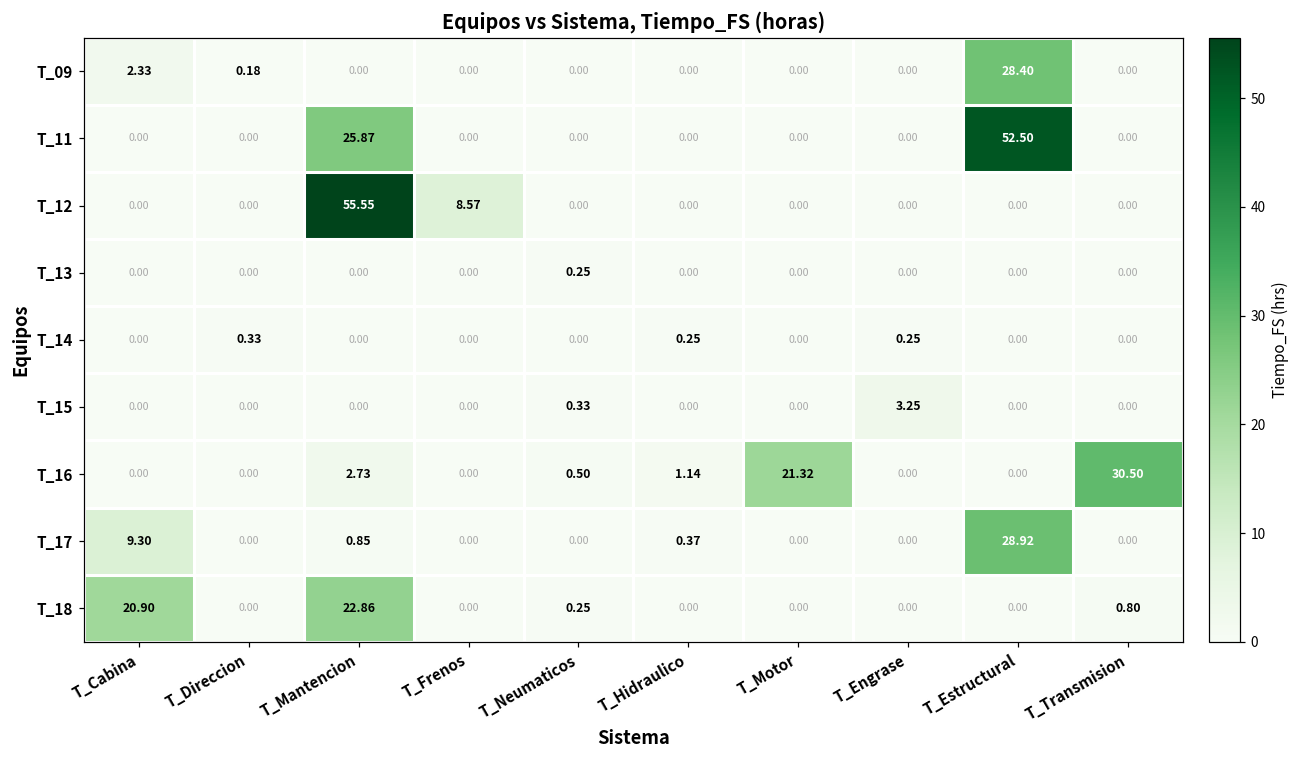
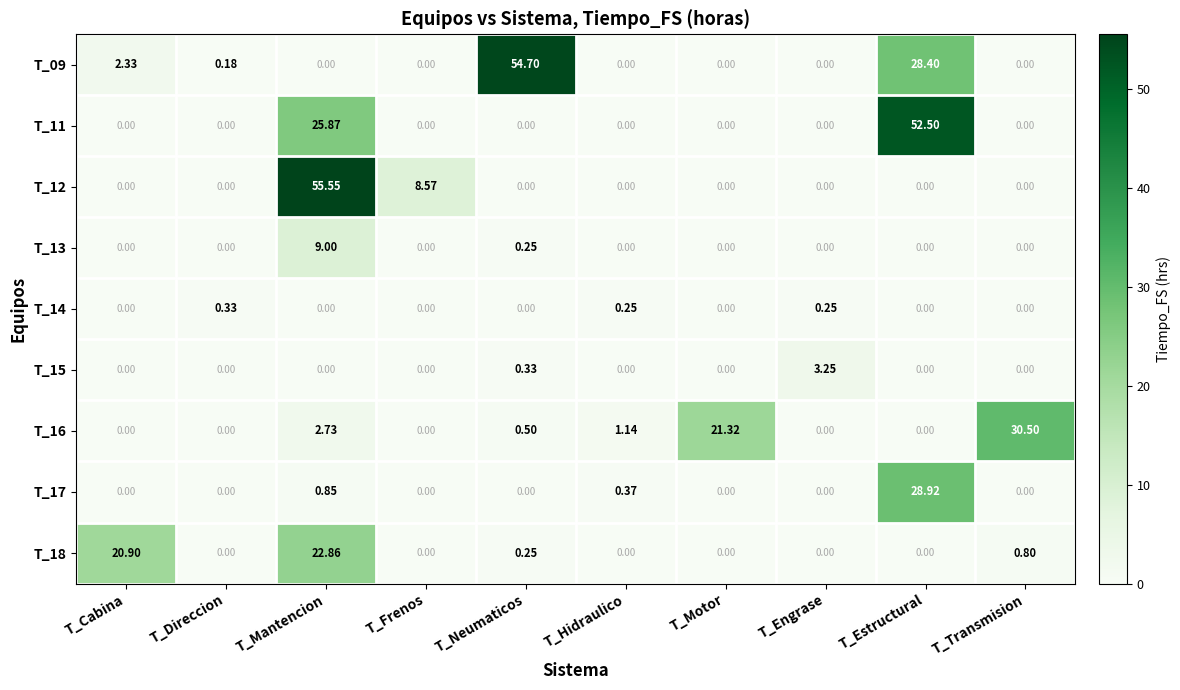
  {
    "T_09": {
      "T_Cabina": 2.33,
      "T_Direccion": 0.18,
      "T_Mantencion": 0.00,
      "T_Frenos": 0.00,
-     "T_Neumaticos": 0.00,
+     "T_Neumaticos": 54.70,
      "T_Hidraulico": 0.00,
      "T_Motor": 0.00,
      "T_Engrase": 0.00,
      "T_Estructural": 28.40,
      "T_Transmision": 0.00
    },
    "T_11": {
      "T_Cabina": 0.00,
      "T_Direccion": 0.00,
      "T_Mantencion": 25.87,
      "T_Frenos": 0.00,
      "T_Neumaticos": 0.00,
      "T_Hidraulico": 0.00,
      "T_Motor": 0.00,
      "T_Engrase": 0.00,
      "T_Estructural": 52.50,
      "T_Transmision": 0.00
    },
    "T_12": {
      "T_Cabina": 0.00,
      "T_Direccion": 0.00,
      "T_Mantencion": 55.55,
      "T_Frenos": 8.57,
      "T_Neumaticos": 0.00,
      "T_Hidraulico": 0.00,
      "T_Motor": 0.00,
      "T_Engrase": 0.00,
      "T_Estructural": 0.00,
      "T_Transmision": 0.00
    },
    "T_13": {
      "T_Cabina": 0.00,
      "T_Direccion": 0.00,
-     "T_Mantencion": 0.00,
+     "T_Mantencion": 9.00,
      "T_Frenos": 0.00,
      "T_Neumaticos": 0.25,
      "T_Hidraulico": 0.00,
      "T_Motor": 0.00,
      "T_Engrase": 0.00,
      "T_Estructural": 0.00,
      "T_Transmision": 0.00
    },
    "T_14": {
      "T_Cabina": 0.00,
      "T_Direccion": 0.33,
      "T_Mantencion": 0.00,
      "T_Frenos": 0.00,
      "T_Neumaticos": 0.00,
      "T_Hidraulico": 0.25,
      "T_Motor": 0.00,
      "T_Engrase": 0.25,
      "T_Estructural": 0.00,
      "T_Transmision": 0.00
    },
    "T_15": {
      "T_Cabina": 0.00,
      "T_Direccion": 0.00,
      "T_Mantencion": 0.00,
      "T_Frenos": 0.00,
      "T_Neumaticos": 0.33,
      "T_Hidraulico": 0.00,
      "T_Motor": 0.00,
      "T_Engrase": 3.25,
      "T_Estructural": 0.00,
      "T_Transmision": 0.00
    },
    "T_16": {
      "T_Cabina": 0.00,
      "T_Direccion": 0.00,
      "T_Mantencion": 2.73,
      "T_Frenos": 0.00,
      "T_Neumaticos": 0.50,
      "T_Hidraulico": 1.14,
      "T_Motor": 21.32,
      "T_Engrase": 0.00,
      "T_Estructural": 0.00,
      "T_Transmision": 30.50
    },
    "T_17": {
-     "T_Cabina": 9.30,
+     "T_Cabina": 0.00,
      "T_Direccion": 0.00,
      "T_Mantencion": 0.85,
      "T_Frenos": 0.00,
      "T_Neumaticos": 0.00,
      "T_Hidraulico": 0.37,
      "T_Motor": 0.00,
      "T_Engrase": 0.00,
      "T_Estructural": 28.92,
      "T_Transmision": 0.00
    },
    "T_18": {
      "T_Cabina": 20.90,
      "T_Direccion": 0.00,
      "T_Mantencion": 22.86,
      "T_Frenos": 0.00,
      "T_Neumaticos": 0.25,
      "T_Hidraulico": 0.00,
      "T_Motor": 0.00,
      "T_Engrase": 0.00,
      "T_Estructural": 0.00,
      "T_Transmision": 0.80
    }
  }
